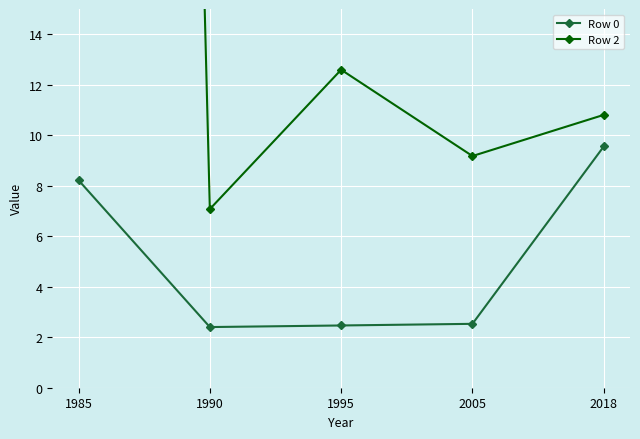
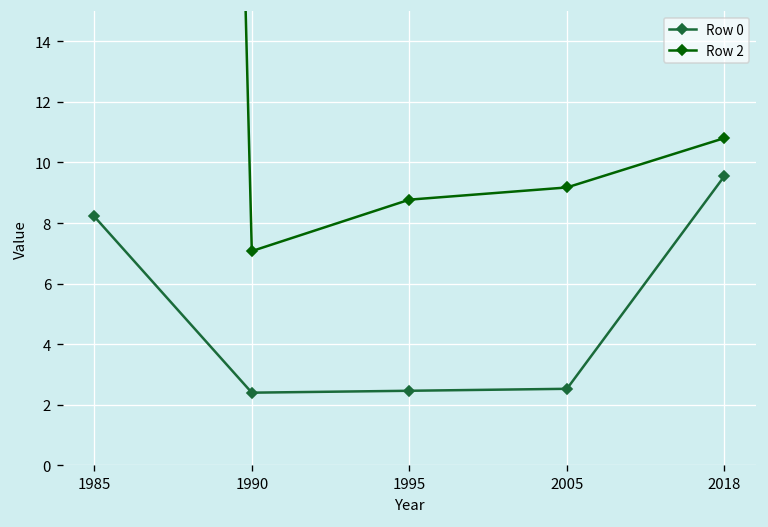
  {
    "Row 0": {
      "1985": 8.2,
      "1990": 2.4,
      "1995": 2.5,
      "2005": 2.5,
      "2018": 9.6
    },
    "Row 2": {
      "1990": 7.1,
-     "1995": 12.6,
+     "1995": 8.8,
      "2005": 9.2,
      "2018": 10.8
    }
  }
